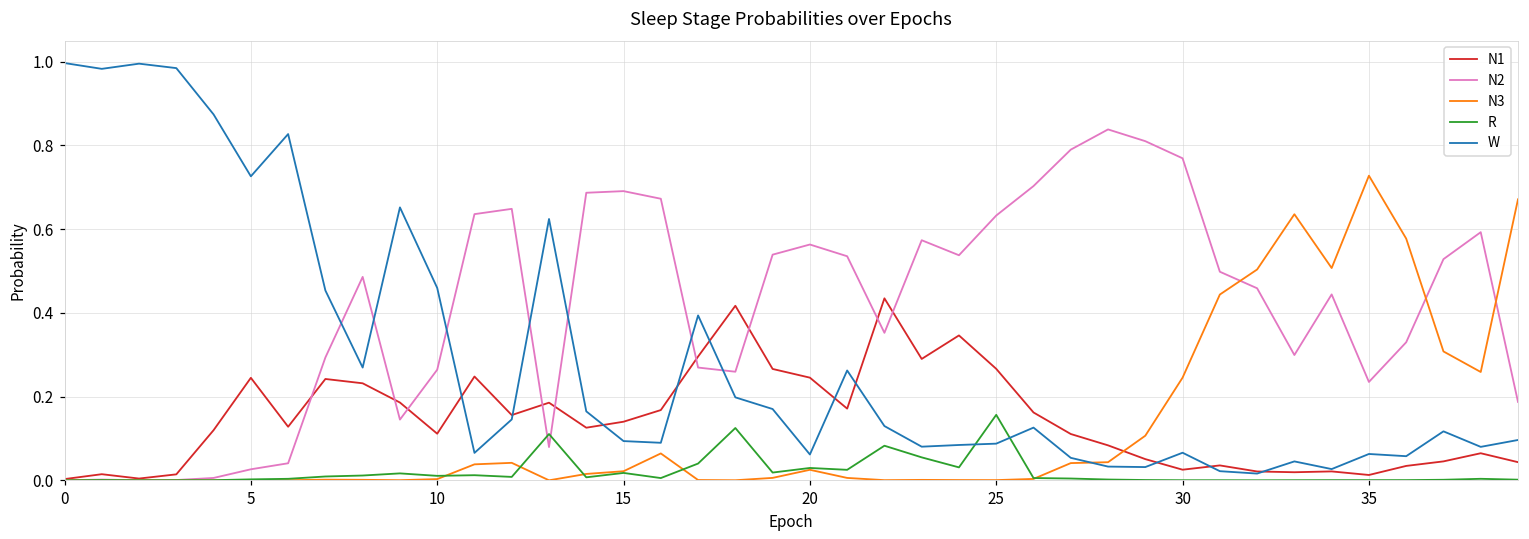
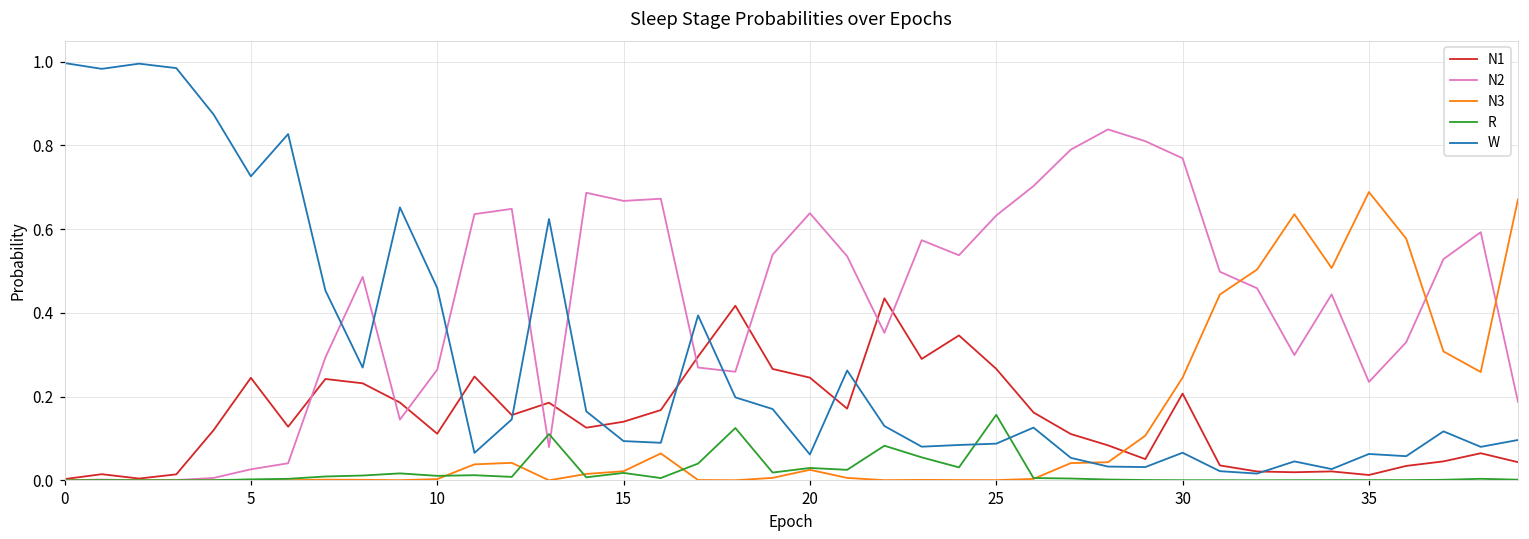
  {
    "N1": {
      "5": 0.24,
      "10": 0.11,
      "15": 0.14,
      "20": 0.25,
      "25": 0.27,
-     "30": 0.03,
+     "30": 0.21,
      "35": 0.01
    },
    "N2": {
      "5": 0.03,
      "10": 0.26,
-     "15": 0.69,
-     "20": 0.56,
+     "15": 0.67,
+     "20": 0.64,
      "25": 0.63,
      "30": 0.77,
      "35": 0.24
    },
    "N3": {
      "10": 0.00,
      "25": 0.00,
      "30": 0.25,
-     "35": 0.73
+     "35": 0.69
    },
    "R": {
      "10": 0.01,
      "25": 0.16,
      "30": 0.00,
      "35": 0.00
    },
    "W": {
      "0": 1.00,
      "5": 0.73,
      "10": 0.46,
      "15": 0.09,
      "20": 0.06,
      "25": 0.09,
      "30": 0.07,
      "35": 0.06
    }
  }
